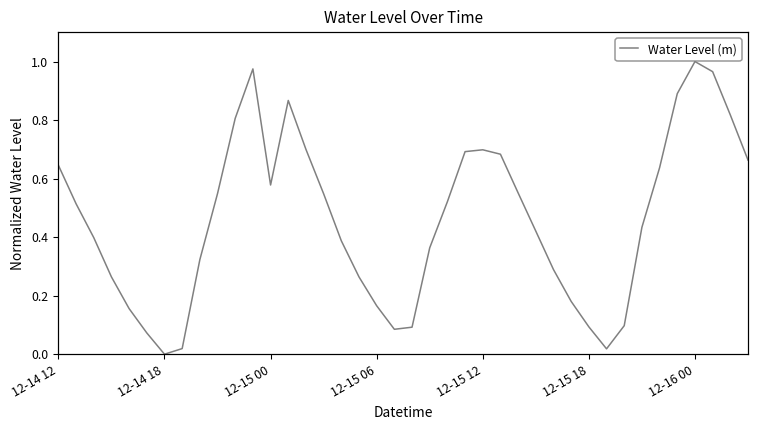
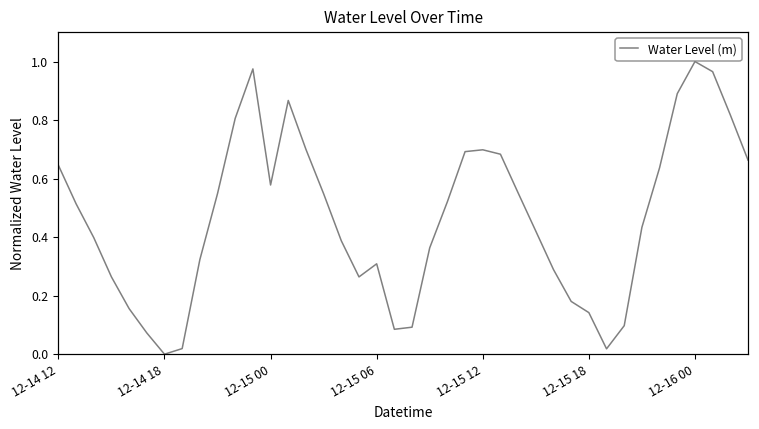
  {
    "12-14 12": 0.65,
    "12-14 18": 0.00,
    "12-15 00": 0.58,
-   "12-15 06": 0.17,
+   "12-15 06": 0.31,
    "12-15 12": 0.70,
-   "12-15 18": 0.09,
+   "12-15 18": 0.14,
    "12-16 00": 1.00
  }
